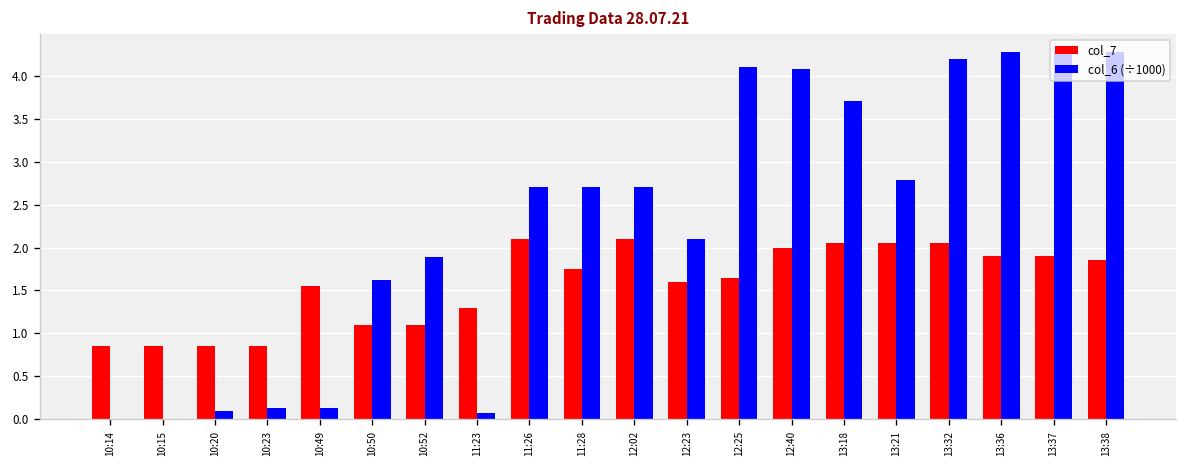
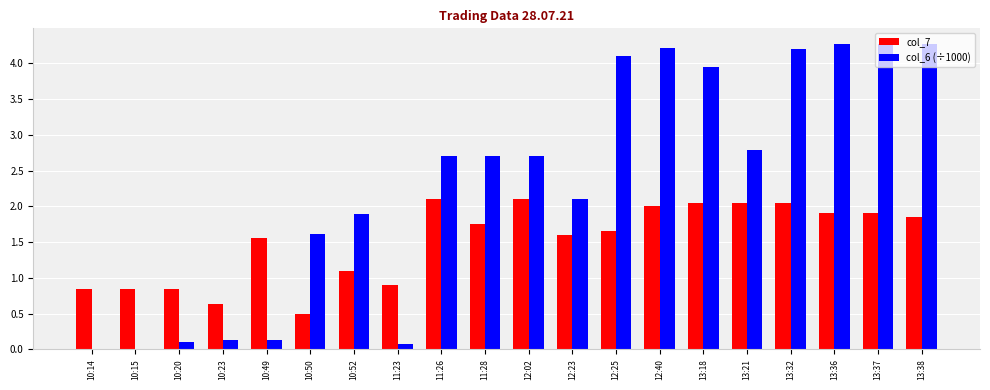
  {
    "col_7": {
      "10:14": 0.9,
      "10:15": 0.9,
      "10:20": 0.9,
-     "10:23": 0.9,
+     "10:23": 0.6,
      "10:49": 1.6,
-     "10:50": 1.1,
+     "10:50": 0.5,
      "10:52": 1.1,
-     "11:23": 1.3,
+     "11:23": 0.9,
      "11:26": 2.1,
      "11:28": 1.8,
      "12:02": 2.1,
      "12:23": 1.6,
      "12:25": 1.7,
      "12:40": 2.0,
      "13:18": 2.1,
      "13:21": 2.1,
      "13:32": 2.1,
      "13:36": 1.9,
      "13:37": 1.9,
      "13:38": 1.9
    },
    "col_6 (÷1000)": {
      "10:14": 0.0,
      "10:15": 0.0,
      "10:20": 0.1,
      "10:23": 0.1,
      "10:49": 0.1,
      "10:50": 1.6,
      "10:52": 1.9,
      "11:23": 0.1,
      "11:26": 2.7,
      "11:28": 2.7,
      "12:02": 2.7,
      "12:23": 2.1,
      "12:25": 4.1,
-     "12:40": 4.1,
-     "13:18": 3.7,
+     "12:40": 4.2,
+     "13:18": 4.0,
      "13:21": 2.8,
      "13:32": 4.2,
      "13:36": 4.3
    }
  }
